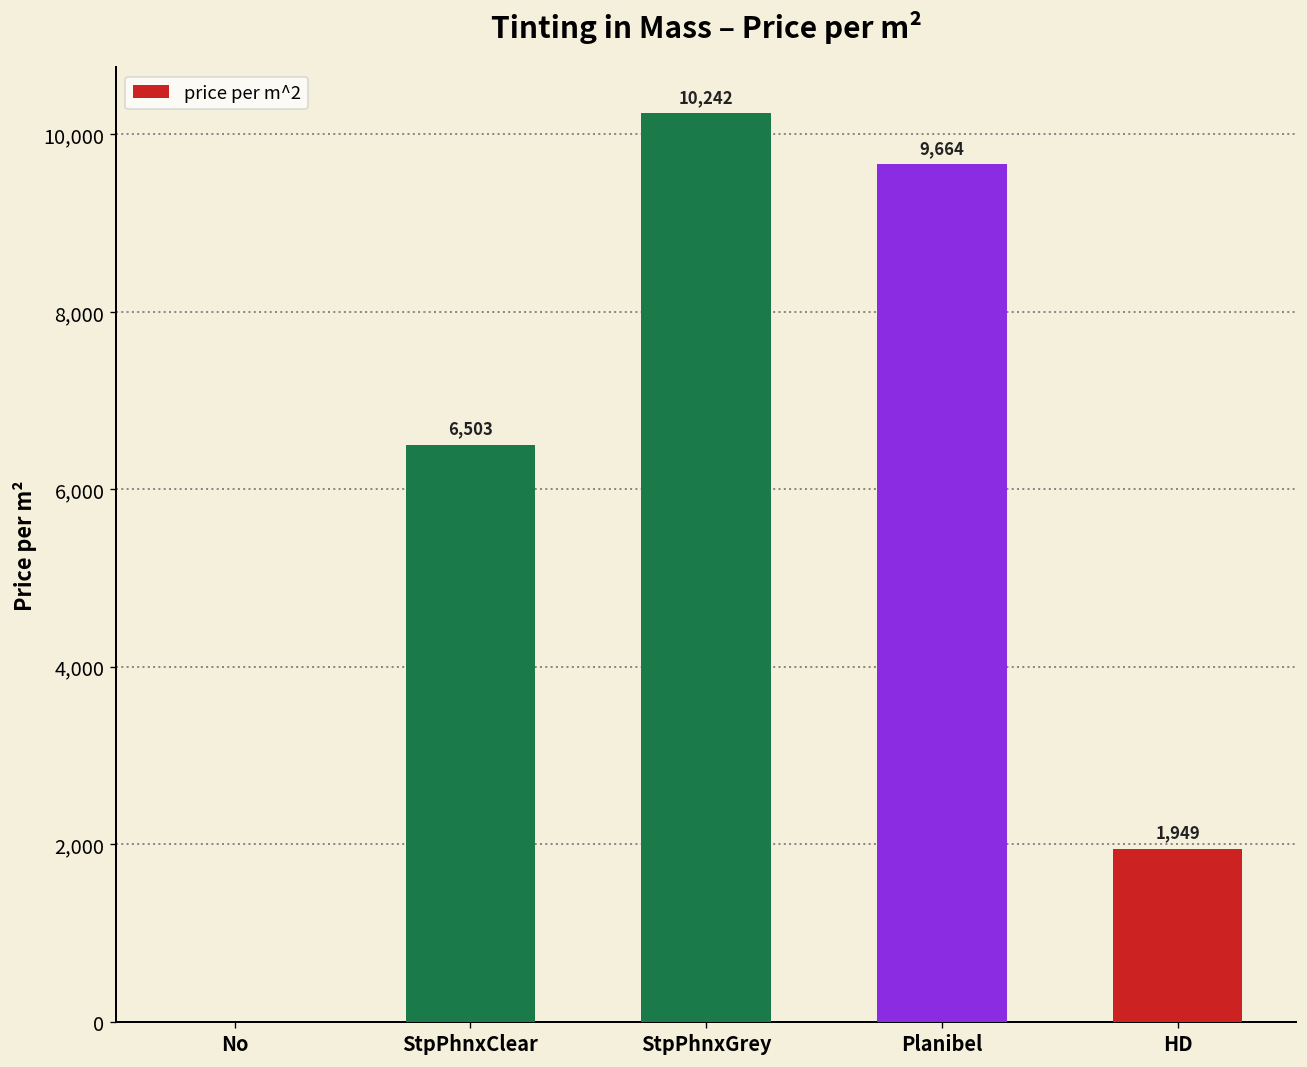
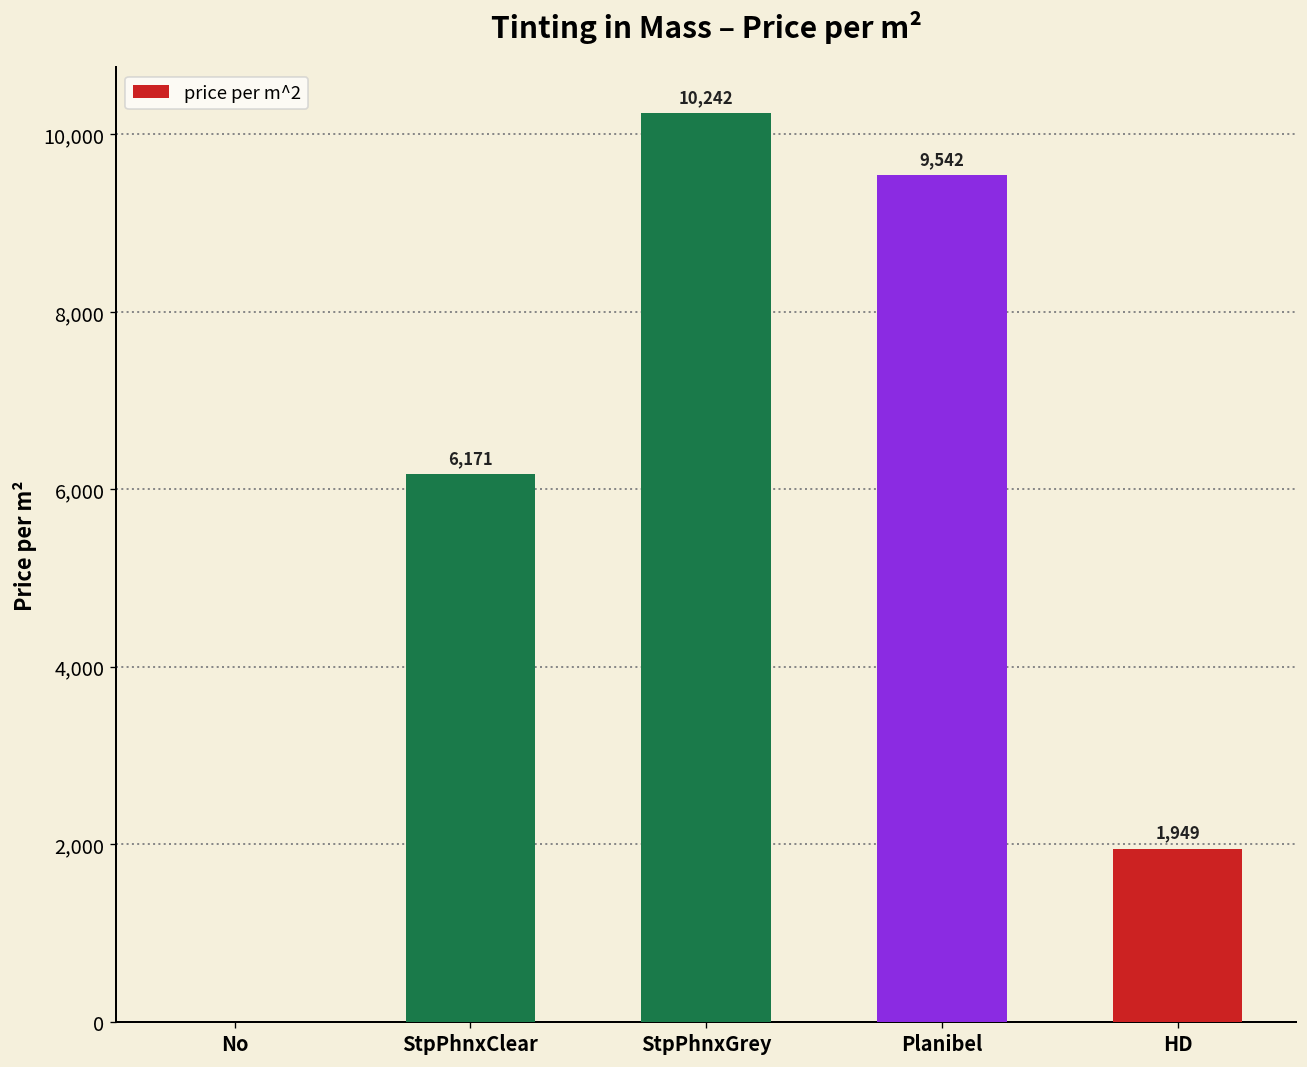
  {
-   "StpPhnxClear": "6,503",
+   "StpPhnxClear": "6,171",
    "StpPhnxGrey": "10,242",
-   "Planibel": "9,664"
+   "Planibel": "9,542"
  }
